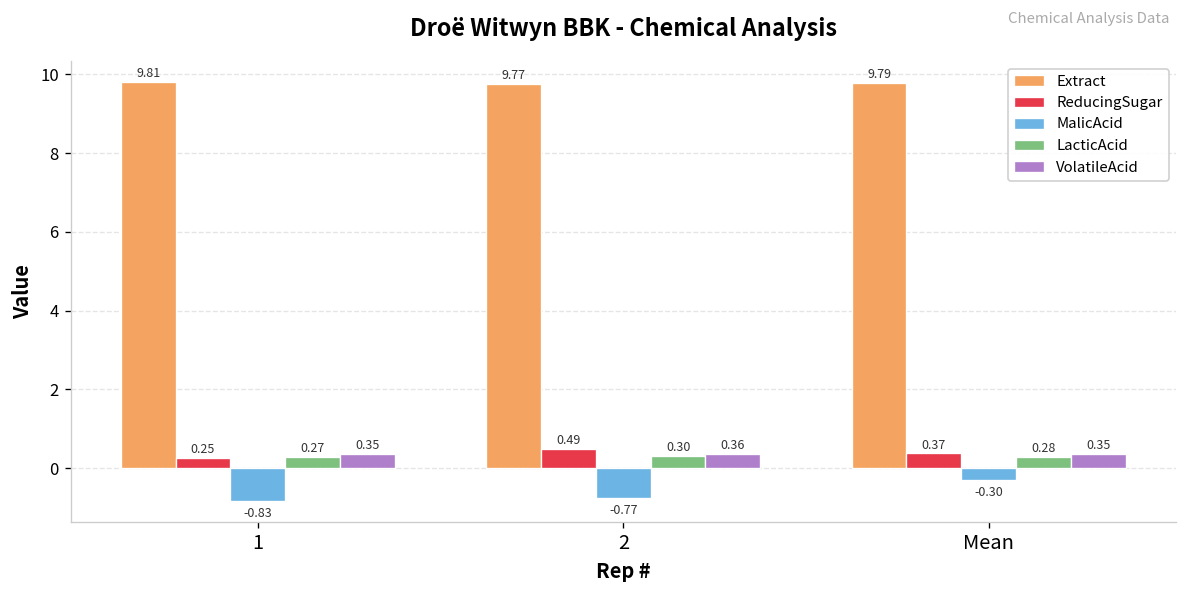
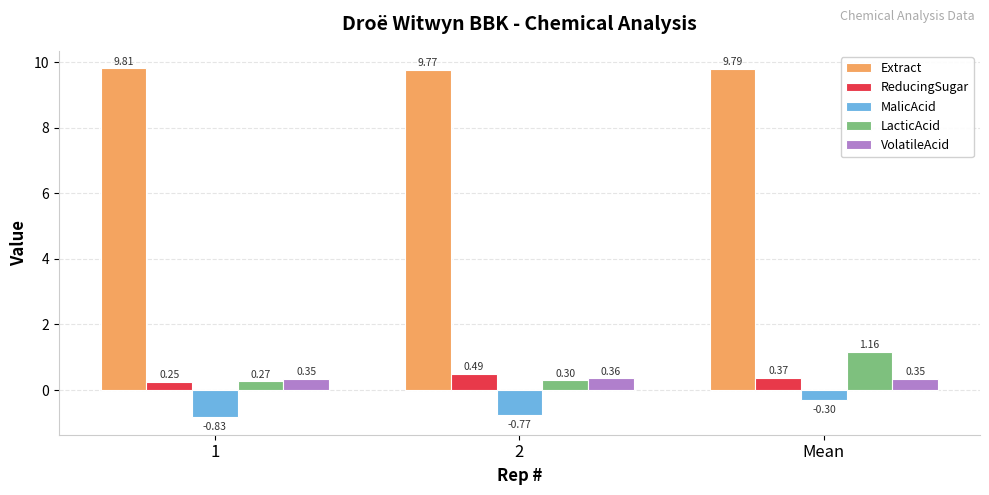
  {
    "Extract": {
      "1": 9.81,
      "2": 9.77,
      "Mean": 9.79
    },
    "ReducingSugar": {
      "1": 0.25,
      "2": 0.49,
      "Mean": 0.37
    },
    "MalicAcid": {
      "1": -0.83,
      "2": -0.77,
      "Mean": -0.30
    },
    "LacticAcid": {
      "1": 0.27,
      "2": 0.30,
-     "Mean": 0.28
+     "Mean": 1.16
    },
    "VolatileAcid": {
      "1": 0.35,
      "2": 0.36,
      "Mean": 0.35
    }
  }
